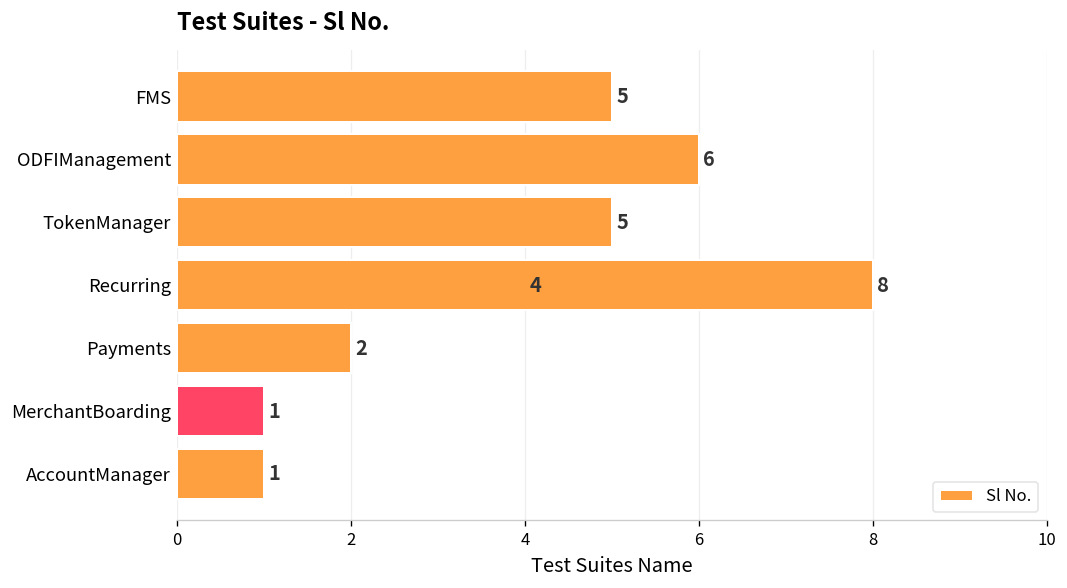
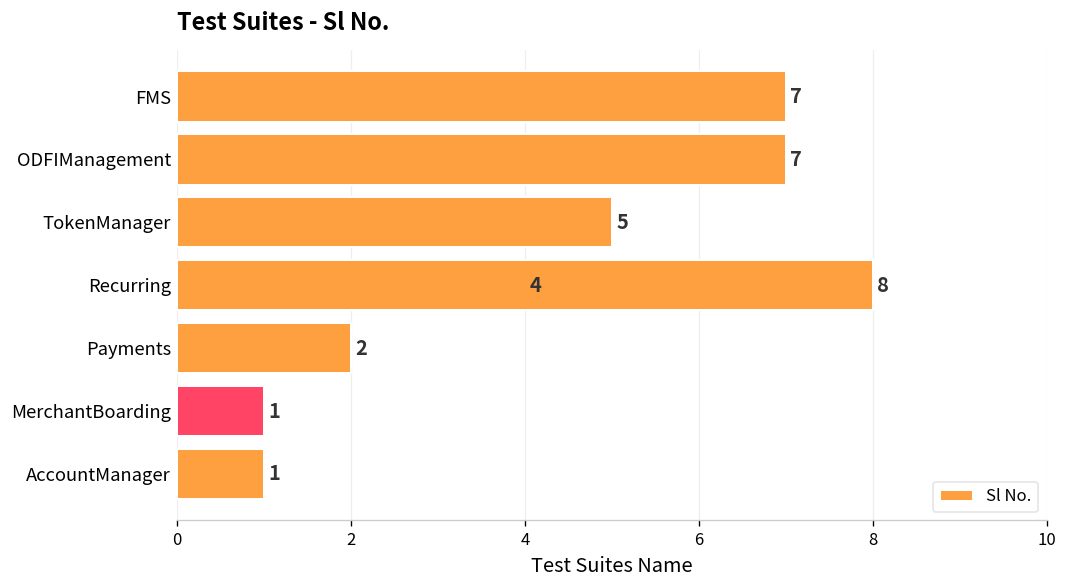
  {
-   "FMS": 5,
-   "ODFIManagement": 6,
+   "FMS": 7,
+   "ODFIManagement": 7,
    "TokenManager": 5,
    "Payments": 2,
    "MerchantBoarding": 1,
    "AccountManager": 1
  }
